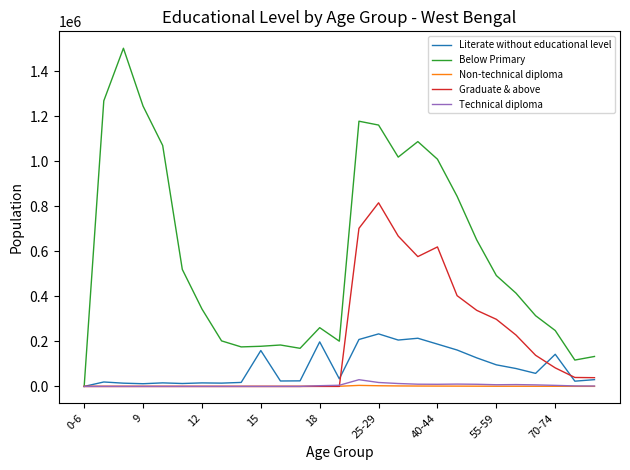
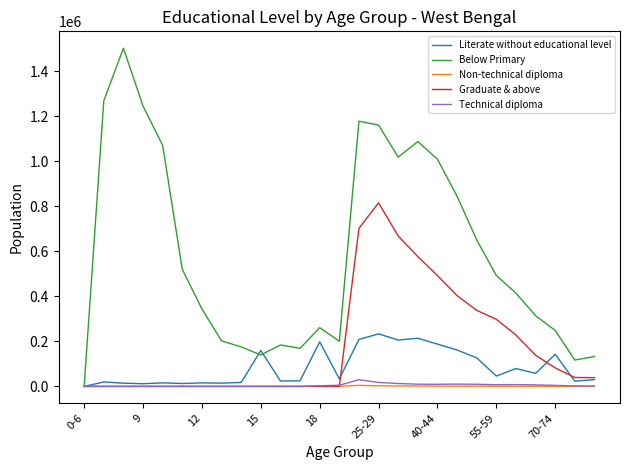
  {
    "Literate without educational level": {
      "9": 10000,
      "12": 20000,
      "15": 160000,
      "18": 200000,
      "25-29": 230000,
      "40-44": 190000,
-     "55-59": 100000,
+     "55-59": 50000,
      "70-74": 140000
    },
    "Below Primary": {
      "9": 1240000,
      "12": 340000,
-     "15": 180000,
+     "15": 140000,
      "18": 260000,
      "25-29": 1160000,
      "40-44": 1010000,
      "55-59": 490000,
      "70-74": 250000
    },
    "Non-technical diploma": {
      "25-29": 0
    },
    "Graduate & above": {
      "25-29": 820000,
-     "40-44": 620000,
+     "40-44": 490000,
      "55-59": 300000,
      "70-74": 80000
    },
    "Technical diploma": {
      "25-29": 20000
    }
  }
